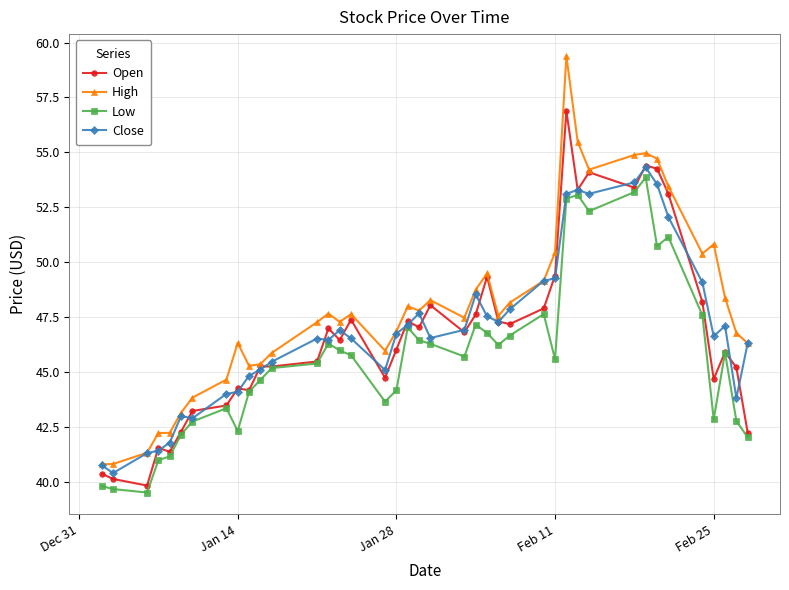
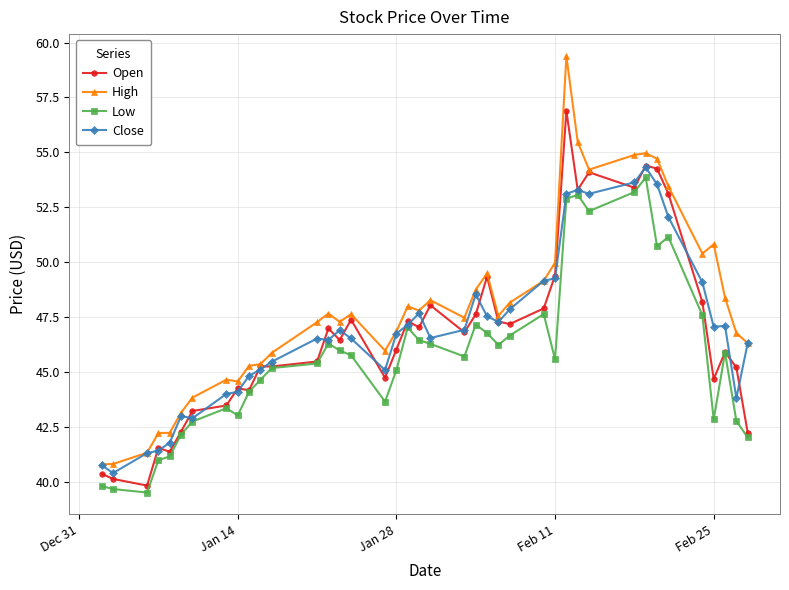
  {
    "Open": {
      "Jan 14": 44.3,
      "Jan 28": 46.0,
      "Feb 11": 49.4,
      "Feb 25": 44.7
    },
    "High": {
-     "Jan 14": 46.3,
-     "Feb 11": 50.5,
+     "Jan 14": 44.6,
+     "Feb 11": 50.0,
      "Feb 25": 50.8
    },
    "Low": {
-     "Jan 14": 42.3,
-     "Jan 28": 44.2,
+     "Jan 14": 43.1,
+     "Jan 28": 45.1,
      "Feb 11": 45.6,
      "Feb 25": 42.9
    },
    "Close": {
      "Jan 14": 44.1,
      "Feb 11": 49.3,
-     "Feb 25": 46.6
+     "Feb 25": 47.1
    }
  }
